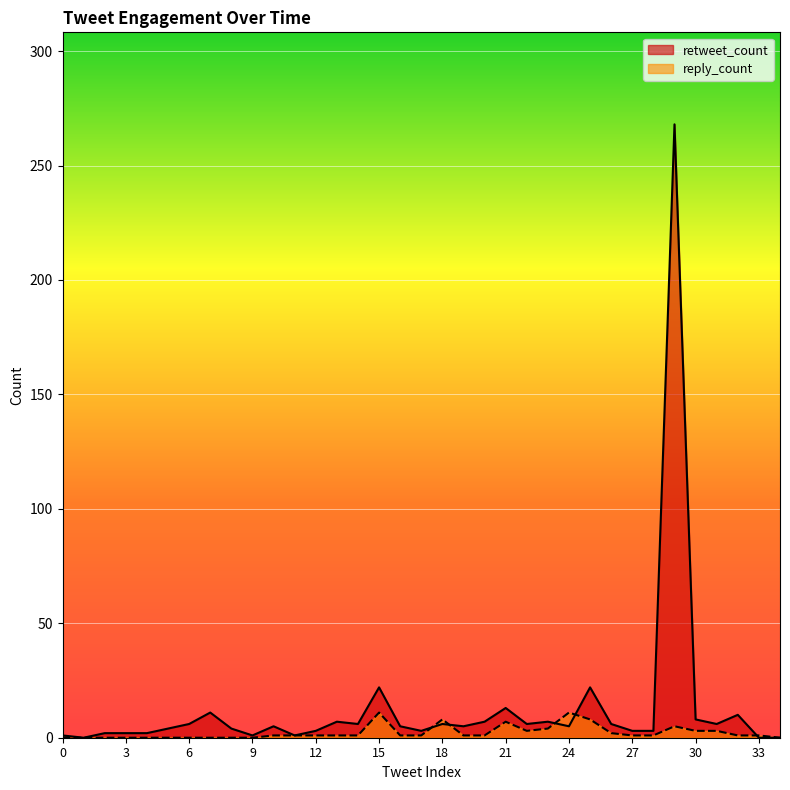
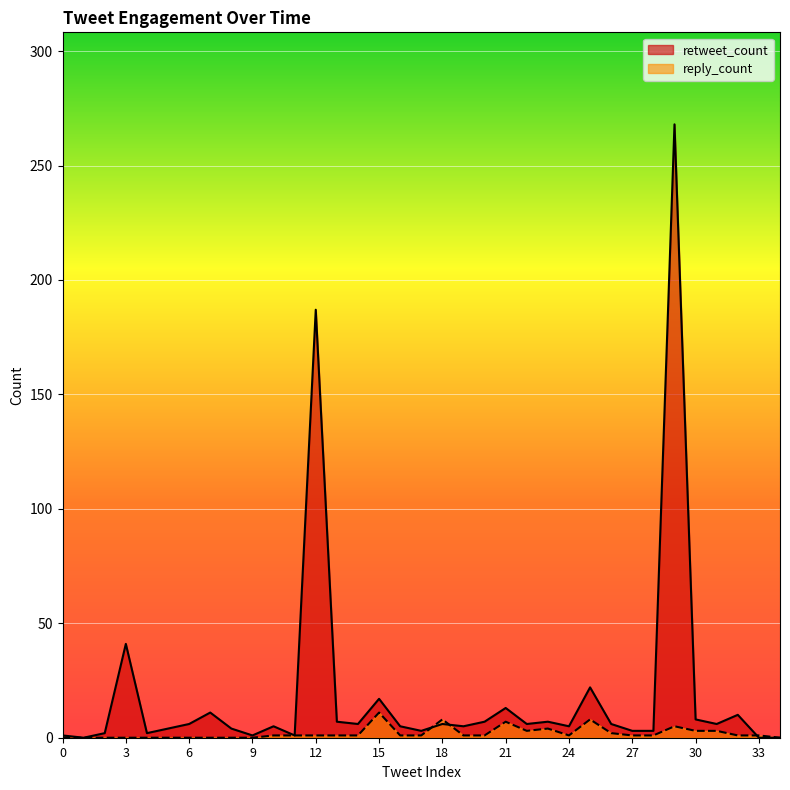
  {
    "retweet_count": {
-     "3": 2,
+     "3": 41,
      "6": 6,
-     "12": 3,
-     "15": 22,
+     "12": 187,
+     "15": 17,
      "18": 6,
      "21": 13,
      "24": 5,
      "27": 3,
      "30": 8
    },
    "reply_count": {
      "3": 0,
      "6": 0,
      "12": 1,
      "15": 11,
      "18": 8,
      "21": 7,
-     "24": 11,
+     "24": 1,
      "27": 1,
      "30": 3
    }
  }
